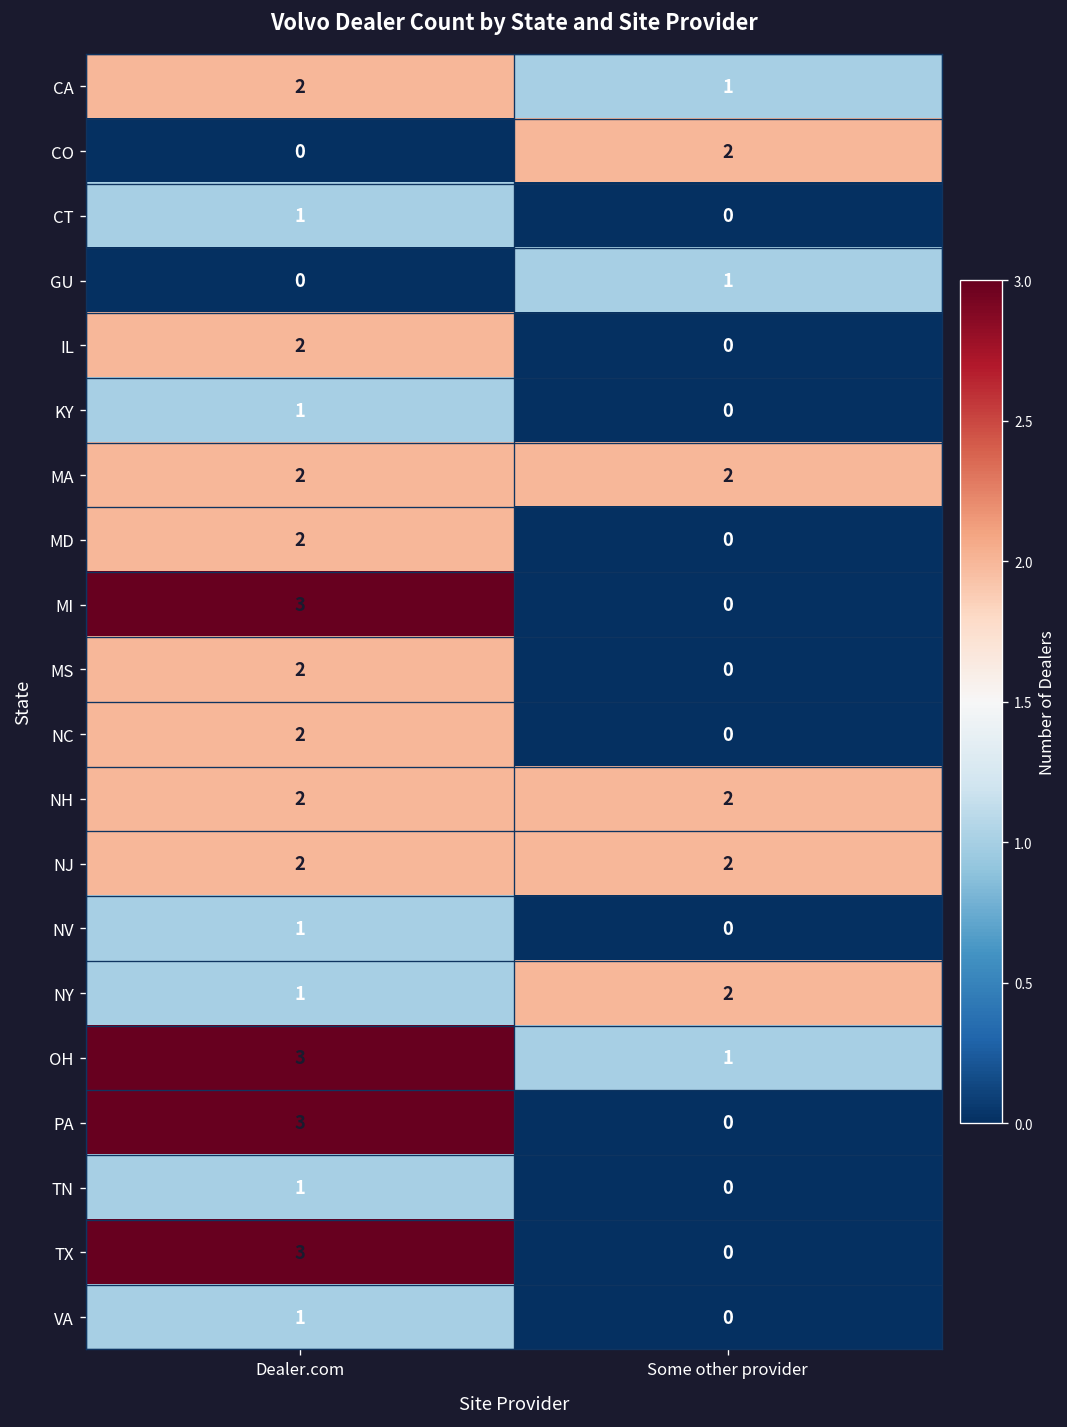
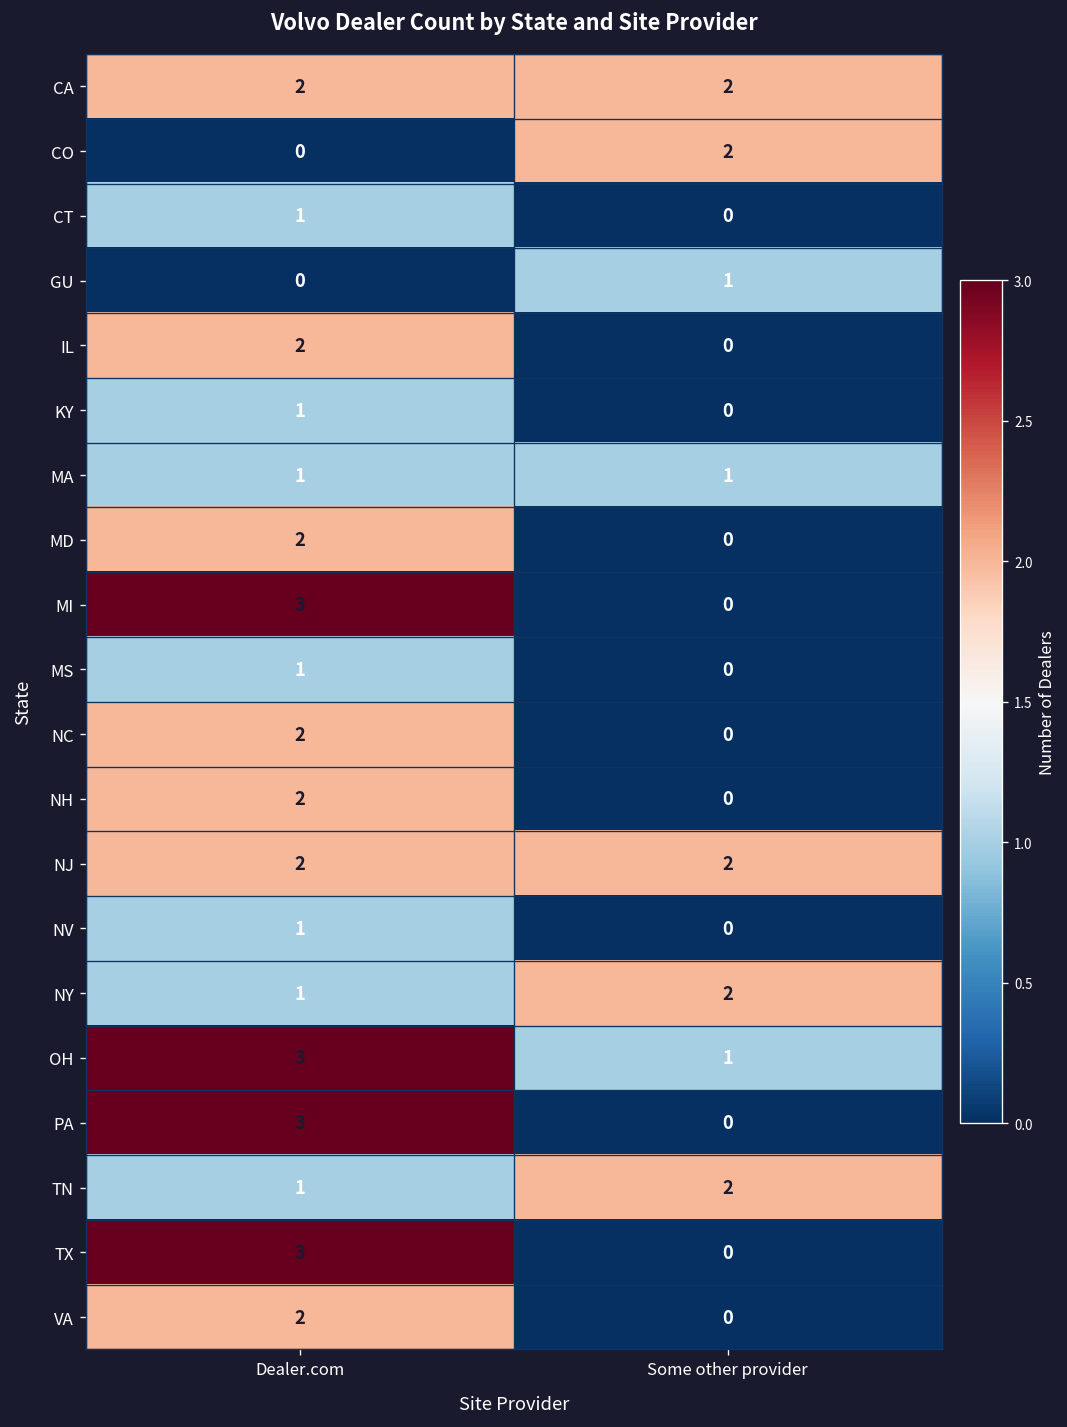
  {
    "CA": {
      "Dealer.com": 2,
-     "Some other provider": 1
+     "Some other provider": 2
    },
    "CO": {
      "Dealer.com": 0,
      "Some other provider": 2
    },
    "CT": {
      "Dealer.com": 1,
      "Some other provider": 0
    },
    "GU": {
      "Dealer.com": 0,
      "Some other provider": 1
    },
    "IL": {
      "Dealer.com": 2,
      "Some other provider": 0
    },
    "KY": {
      "Dealer.com": 1,
      "Some other provider": 0
    },
    "MA": {
-     "Dealer.com": 2,
-     "Some other provider": 2
+     "Dealer.com": 1,
+     "Some other provider": 1
    },
    "MD": {
      "Dealer.com": 2,
      "Some other provider": 0
    },
    "MI": {
      "Dealer.com": 3,
      "Some other provider": 0
    },
    "MS": {
-     "Dealer.com": 2,
+     "Dealer.com": 1,
      "Some other provider": 0
    },
    "NC": {
      "Dealer.com": 2,
      "Some other provider": 0
    },
    "NH": {
      "Dealer.com": 2,
-     "Some other provider": 2
+     "Some other provider": 0
    },
    "NJ": {
      "Dealer.com": 2,
      "Some other provider": 2
    },
    "NV": {
      "Dealer.com": 1,
      "Some other provider": 0
    },
    "NY": {
      "Dealer.com": 1,
      "Some other provider": 2
    },
    "OH": {
      "Dealer.com": 3,
      "Some other provider": 1
    },
    "PA": {
      "Dealer.com": 3,
      "Some other provider": 0
    },
    "TN": {
      "Dealer.com": 1,
-     "Some other provider": 0
+     "Some other provider": 2
    },
    "TX": {
      "Dealer.com": 3,
      "Some other provider": 0
    },
    "VA": {
-     "Dealer.com": 1,
+     "Dealer.com": 2,
      "Some other provider": 0
    }
  }
